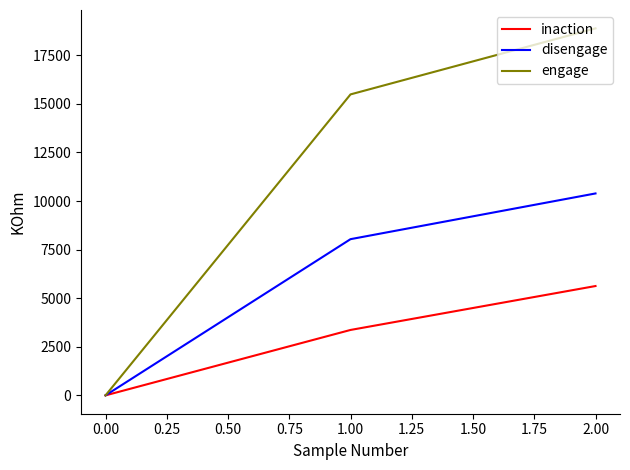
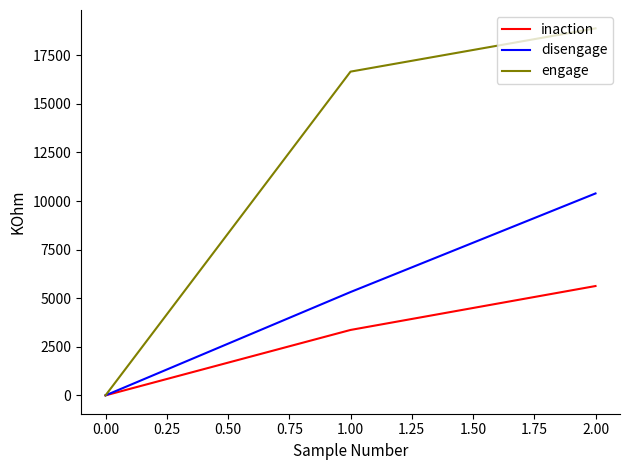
  {
    "inaction": {
      "1.00": 3400,
      "2.00": 5600
    },
    "disengage": {
-     "1.00": 8000,
+     "1.00": 5300,
      "2.00": 10400
    },
    "engage": {
-     "1.00": 15500
+     "1.00": 16700
    }
  }
